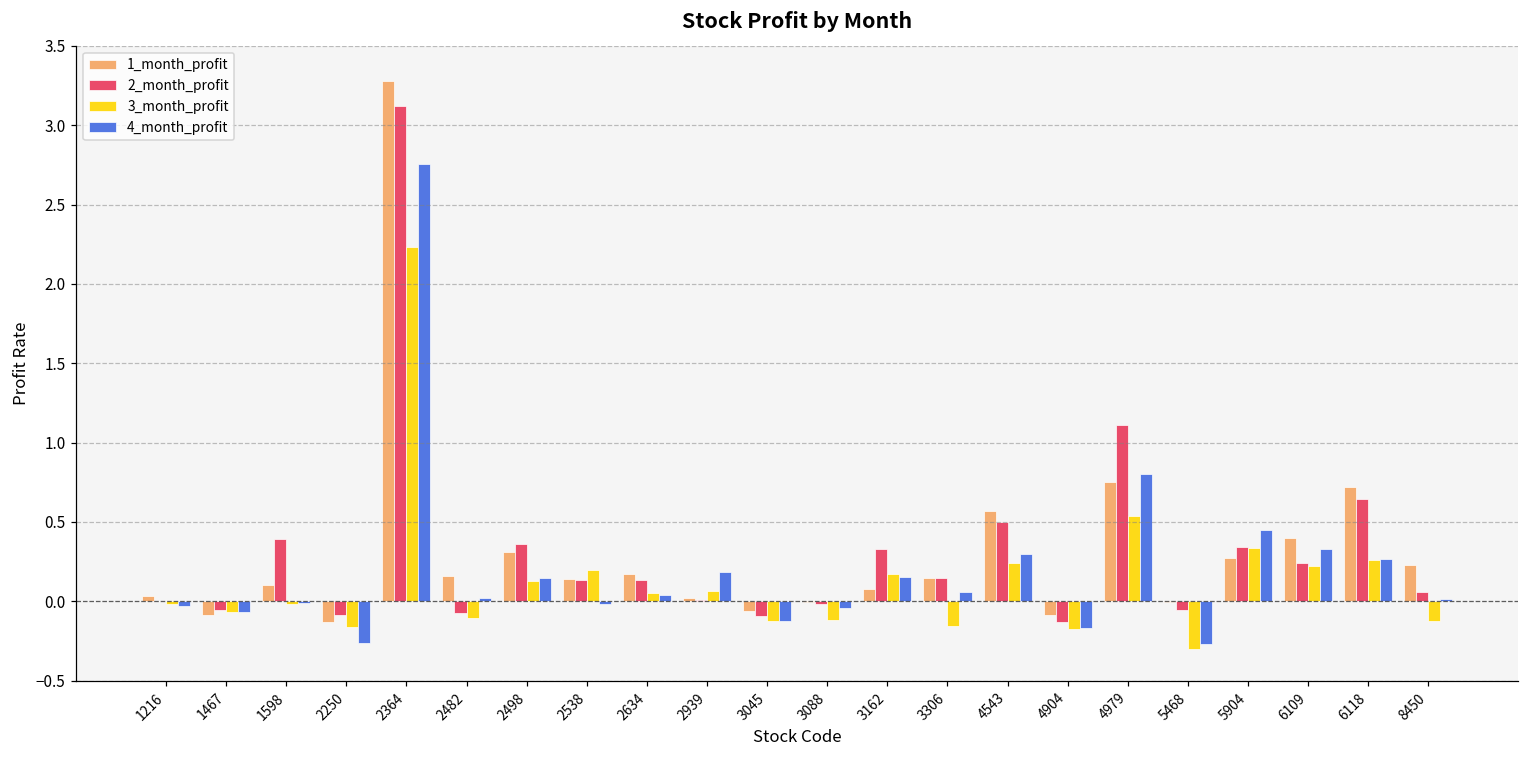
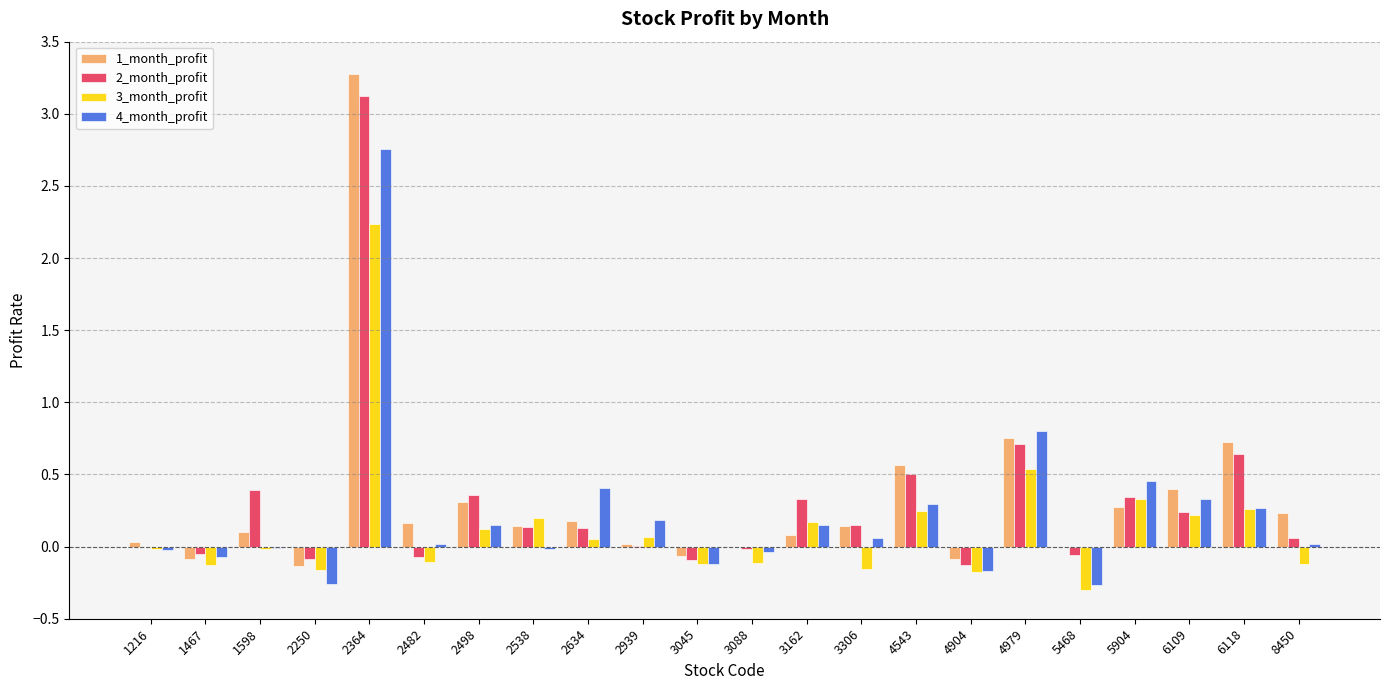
  {
    "1_month_profit": {
      "1216": 0.03,
      "1467": -0.09,
      "1598": 0.10,
      "2250": -0.13,
      "2364": 3.28,
      "2482": 0.16,
      "2498": 0.31,
      "2538": 0.14,
      "2634": 0.17,
      "2939": 0.02,
      "3045": -0.06,
      "3162": 0.08,
      "3306": 0.14,
      "4543": 0.57,
      "4904": -0.09,
      "4979": 0.75,
      "5904": 0.27,
      "6109": 0.40,
      "6118": 0.72,
      "8450": 0.23
    },
    "2_month_profit": {
      "1467": -0.05,
      "1598": 0.39,
      "2250": -0.09,
      "2364": 3.12,
      "2482": -0.07,
      "2498": 0.36,
      "2538": 0.14,
      "2634": 0.13,
      "3045": -0.09,
      "3162": 0.33,
      "3306": 0.15,
      "4543": 0.50,
      "4904": -0.13,
-     "4979": 1.11,
+     "4979": 0.71,
      "5468": -0.06,
      "5904": 0.34,
      "6109": 0.24,
      "6118": 0.64,
      "8450": 0.06
    },
    "3_month_profit": {
-     "1467": -0.07,
+     "1467": -0.13,
      "2250": -0.16,
      "2364": 2.24,
      "2482": -0.11,
      "2498": 0.13,
      "2538": 0.20,
      "2634": 0.06,
      "2939": 0.07,
      "3045": -0.12,
      "3088": -0.12,
      "3162": 0.17,
      "3306": -0.16,
      "4543": 0.24,
      "4904": -0.17,
      "4979": 0.54,
      "5468": -0.30,
      "5904": 0.33,
      "6109": 0.22,
      "6118": 0.26,
      "8450": -0.12
    },
    "4_month_profit": {
      "1216": -0.03,
      "1467": -0.07,
      "2250": -0.26,
      "2364": 2.76,
      "2482": 0.02,
      "2498": 0.15,
      "2538": -0.02,
-     "2634": 0.04,
+     "2634": 0.41,
      "2939": 0.18,
      "3045": -0.12,
      "3088": -0.04,
      "3162": 0.15,
      "3306": 0.06,
      "4543": 0.30,
      "4904": -0.17,
      "4979": 0.80,
      "5468": -0.27,
      "5904": 0.45,
      "6109": 0.33,
      "6118": 0.27
    }
  }
